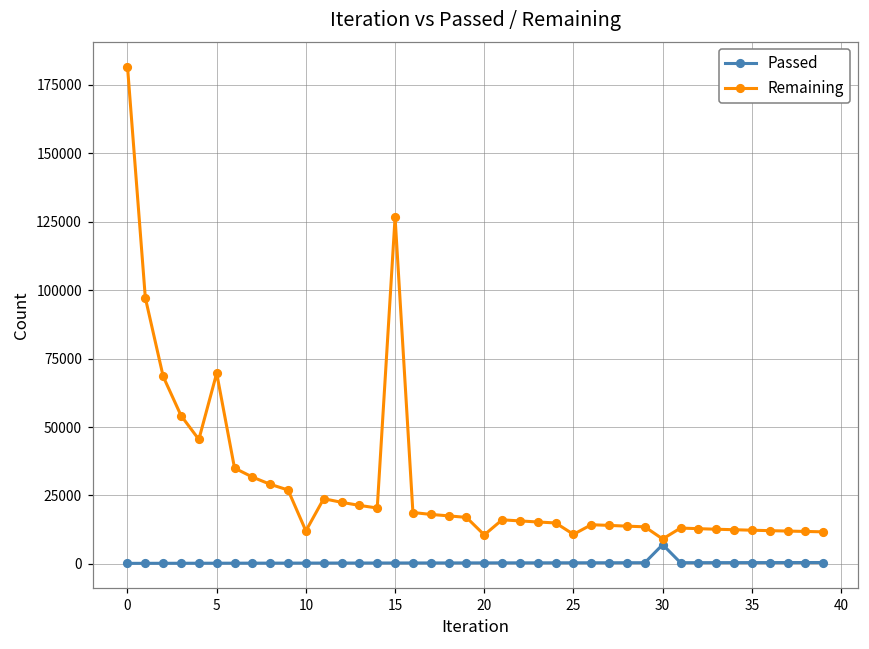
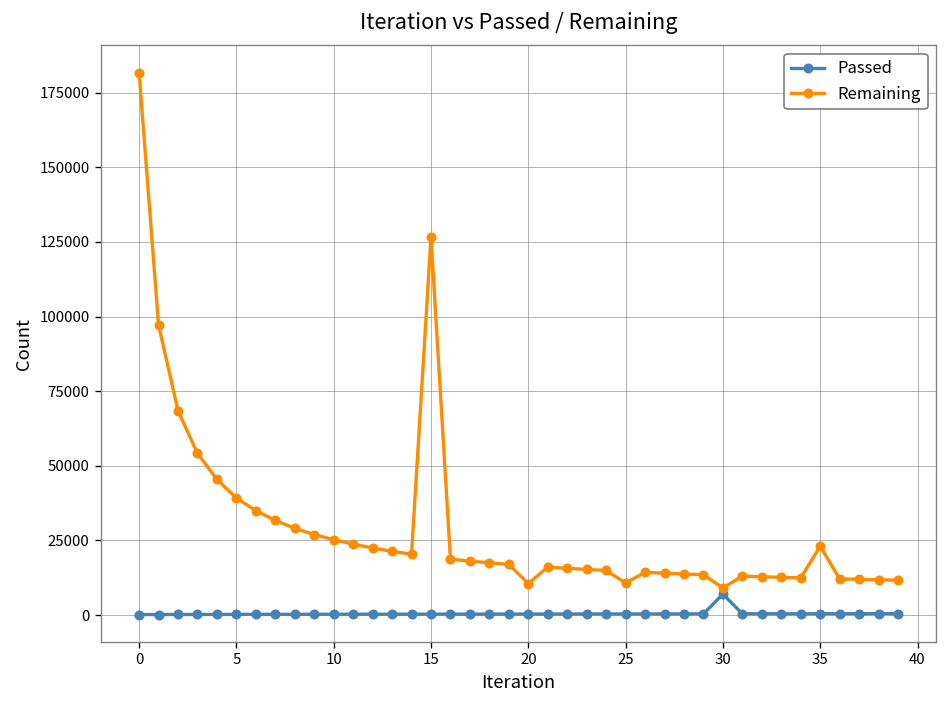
  {
    "Passed": {
      "0": 0,
      "5": 0,
      "10": 0,
      "15": 0,
      "20": 0,
      "25": 0,
      "30": 7000,
      "35": 0
    },
    "Remaining": {
      "0": 182000,
-     "5": 70000,
-     "10": 12000,
+     "5": 39000,
+     "10": 25000,
      "15": 127000,
      "20": 11000,
      "25": 11000,
      "30": 9000,
-     "35": 12000
+     "35": 23000
    }
  }
